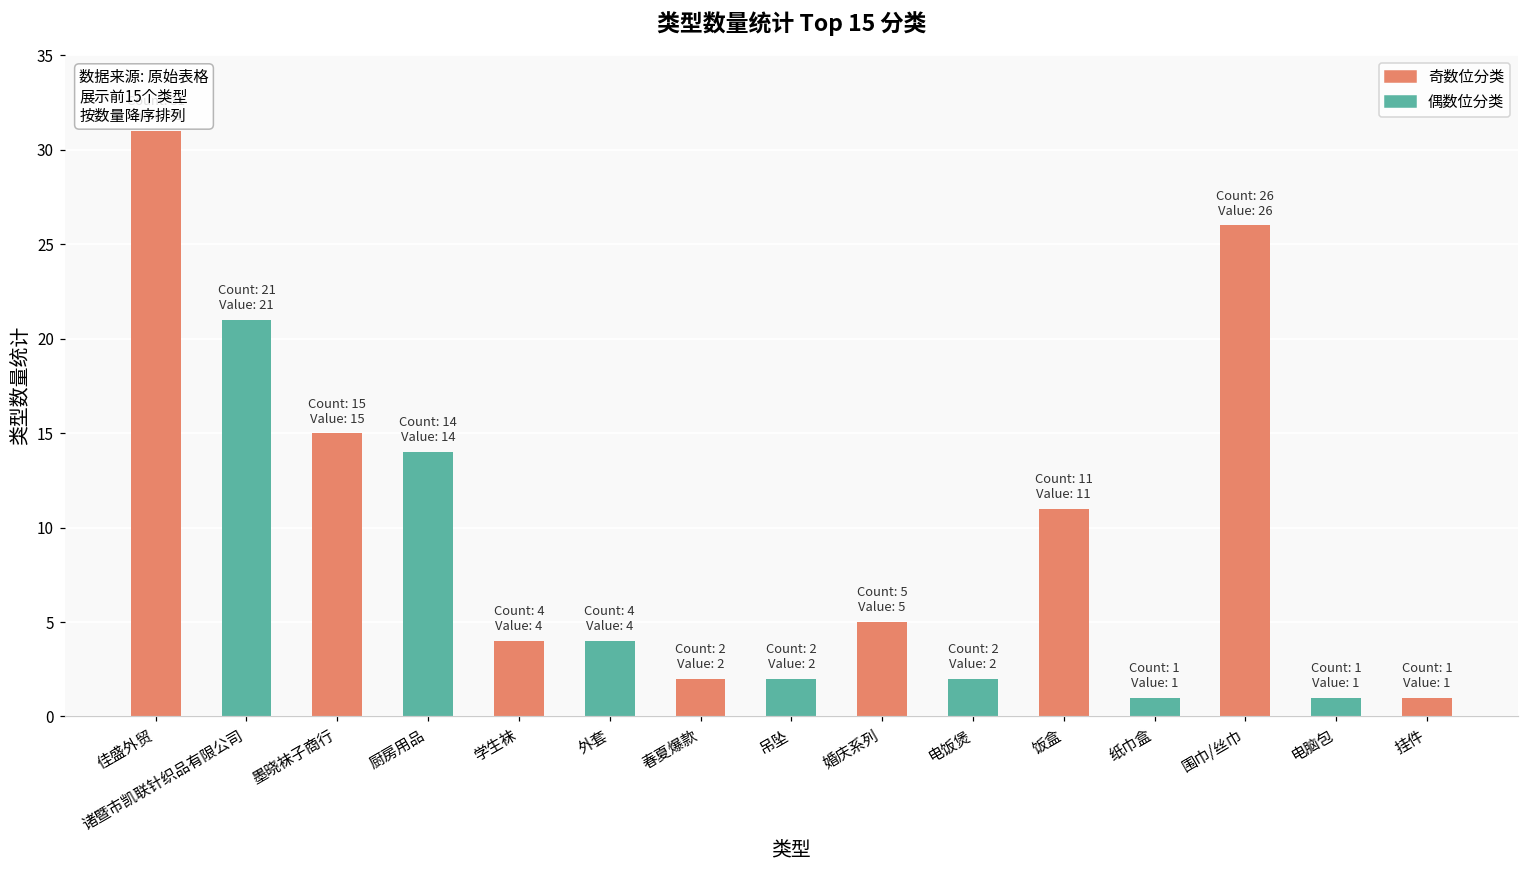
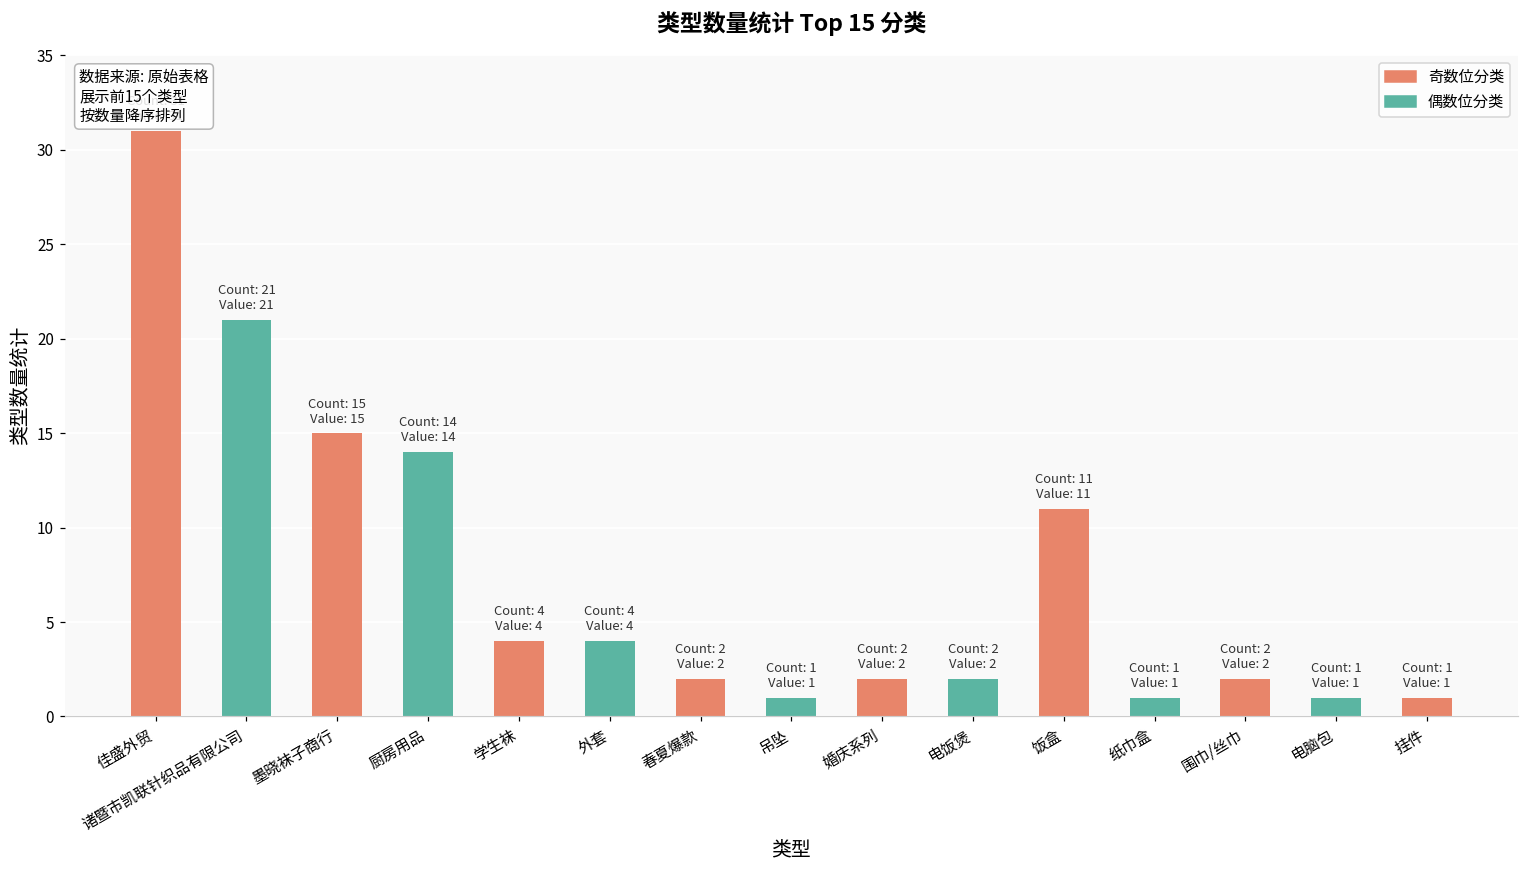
  {
    "诸暨市凯联针织品有限公司": "21",
    "墨晓袜子商行": "15",
    "厨房用品": "14",
    "学生袜": "4",
    "外套": "4",
    "春夏爆款": "2",
-   "吊坠": "2 Value: 2",
-   "婚庆系列": "5 Value: 5",
+   "吊坠": "1 Value: 1",
+   "婚庆系列": "2 Value: 2",
    "电饭煲": "2",
    "饭盒": "11",
    "纸巾盒": "1",
-   "围巾/丝巾": "26 Value: 26",
+   "围巾/丝巾": "2 Value: 2",
    "电脑包": "1",
    "挂件": "1"
  }
